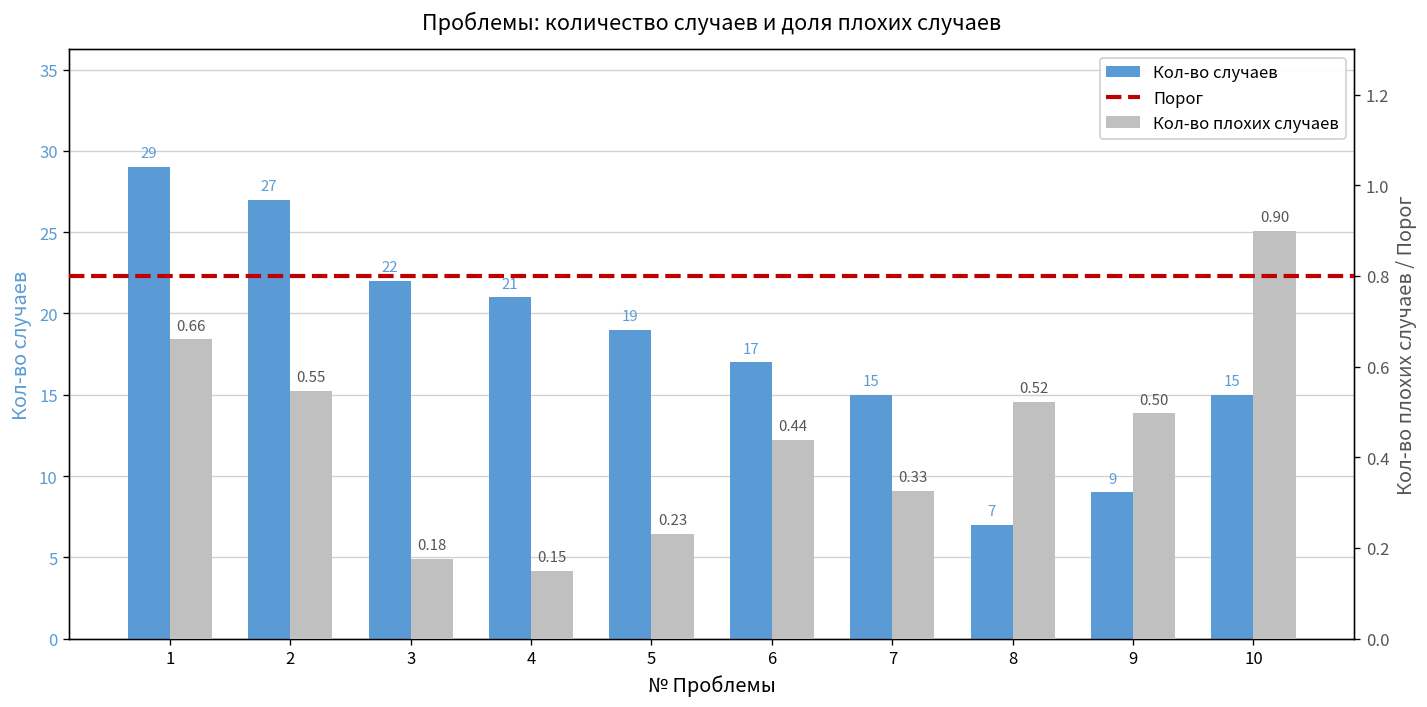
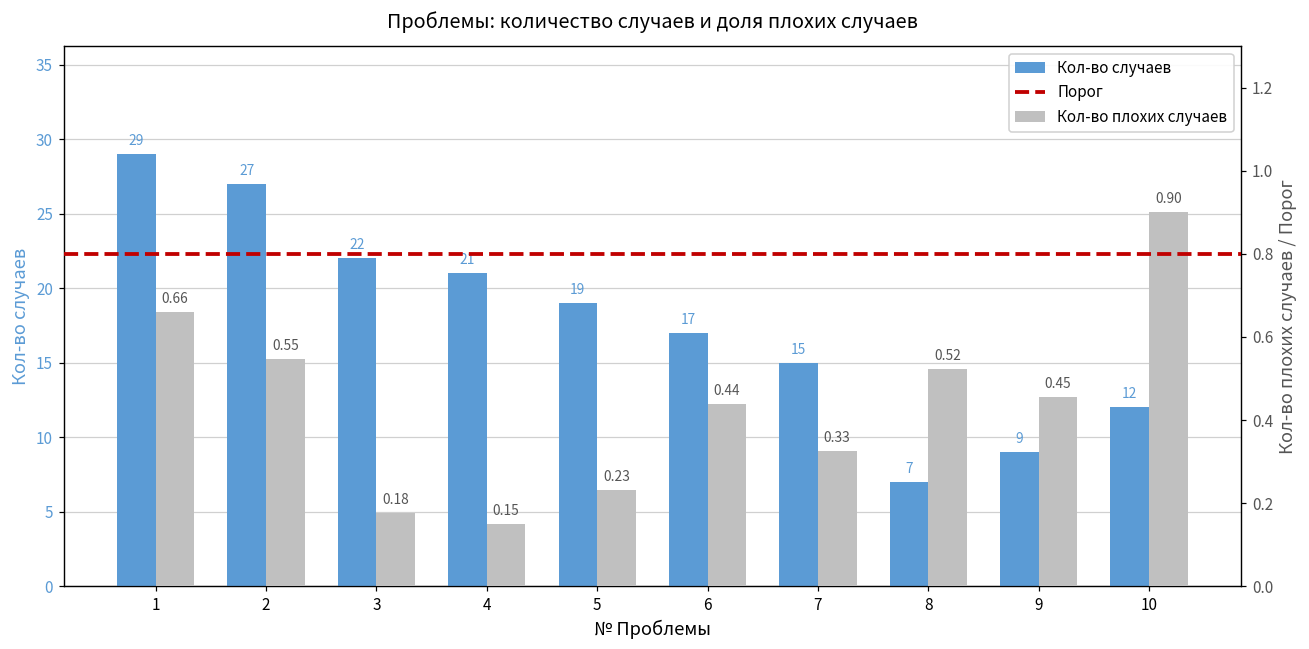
  {
    "Кол-во случаев": {
      "1": 29,
      "2": 27,
      "3": 22,
      "4": 21,
      "5": 19,
      "6": 17,
      "7": 15,
      "8": 7,
      "9": 9,
-     "10": 15
+     "10": 12
    },
    "Кол-во плохих случаев": {
      "1": 0.66,
      "2": 0.55,
      "3": 0.18,
      "4": 0.15,
      "5": 0.23,
      "6": 0.44,
      "7": 0.33,
      "8": 0.52,
-     "9": 0.50,
+     "9": 0.45,
      "10": 0.90
    }
  }
